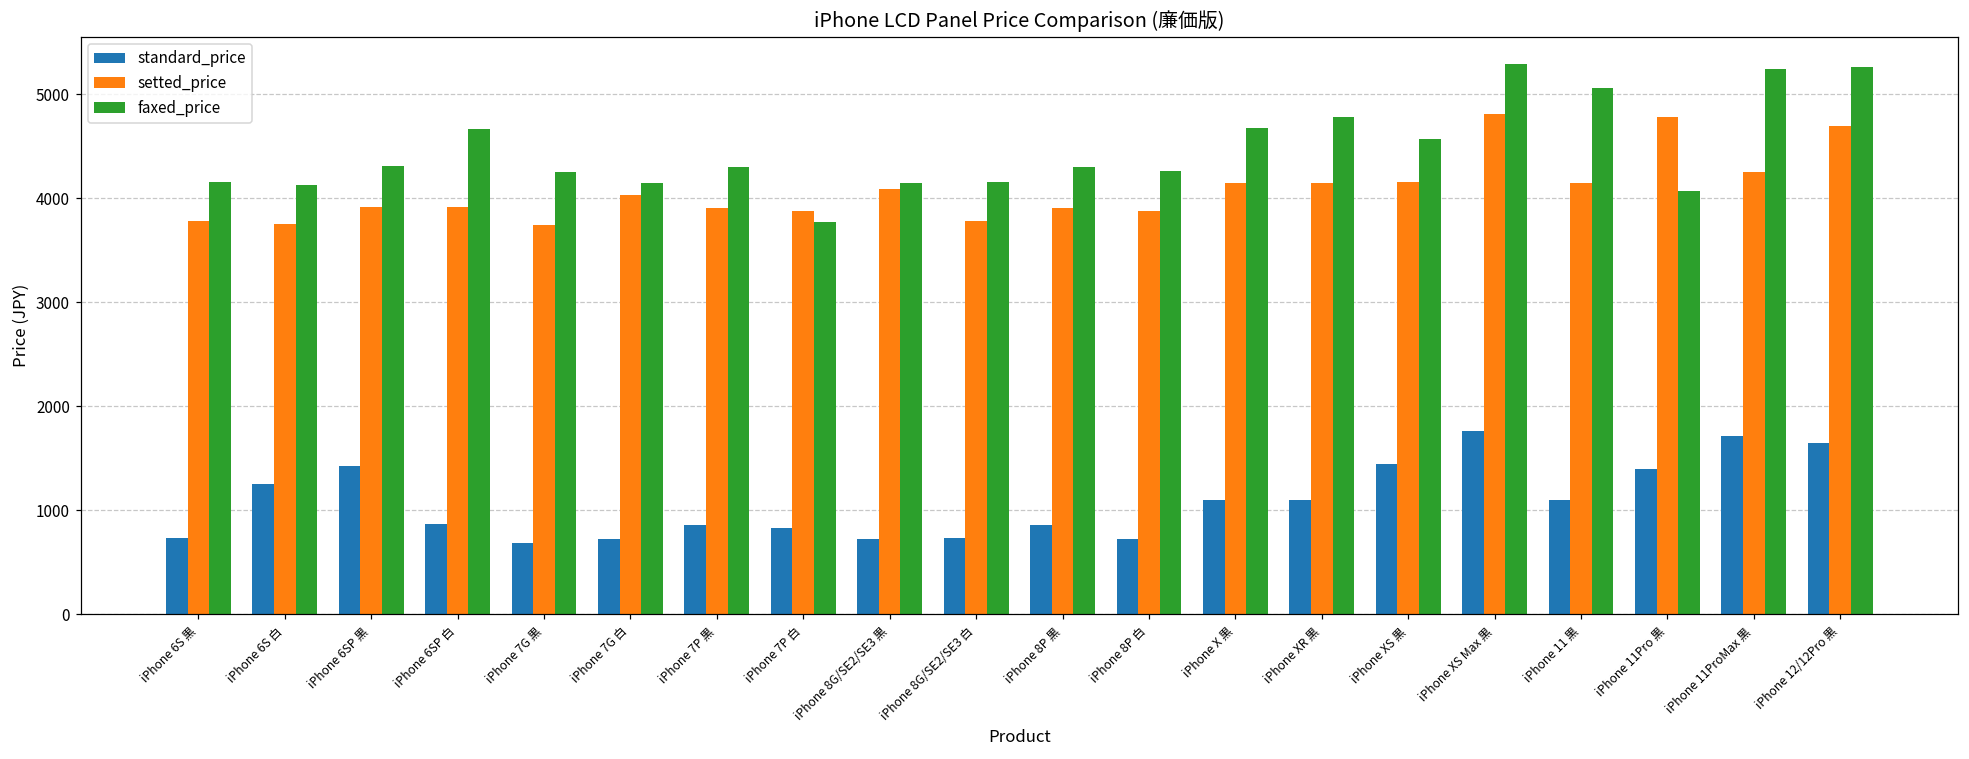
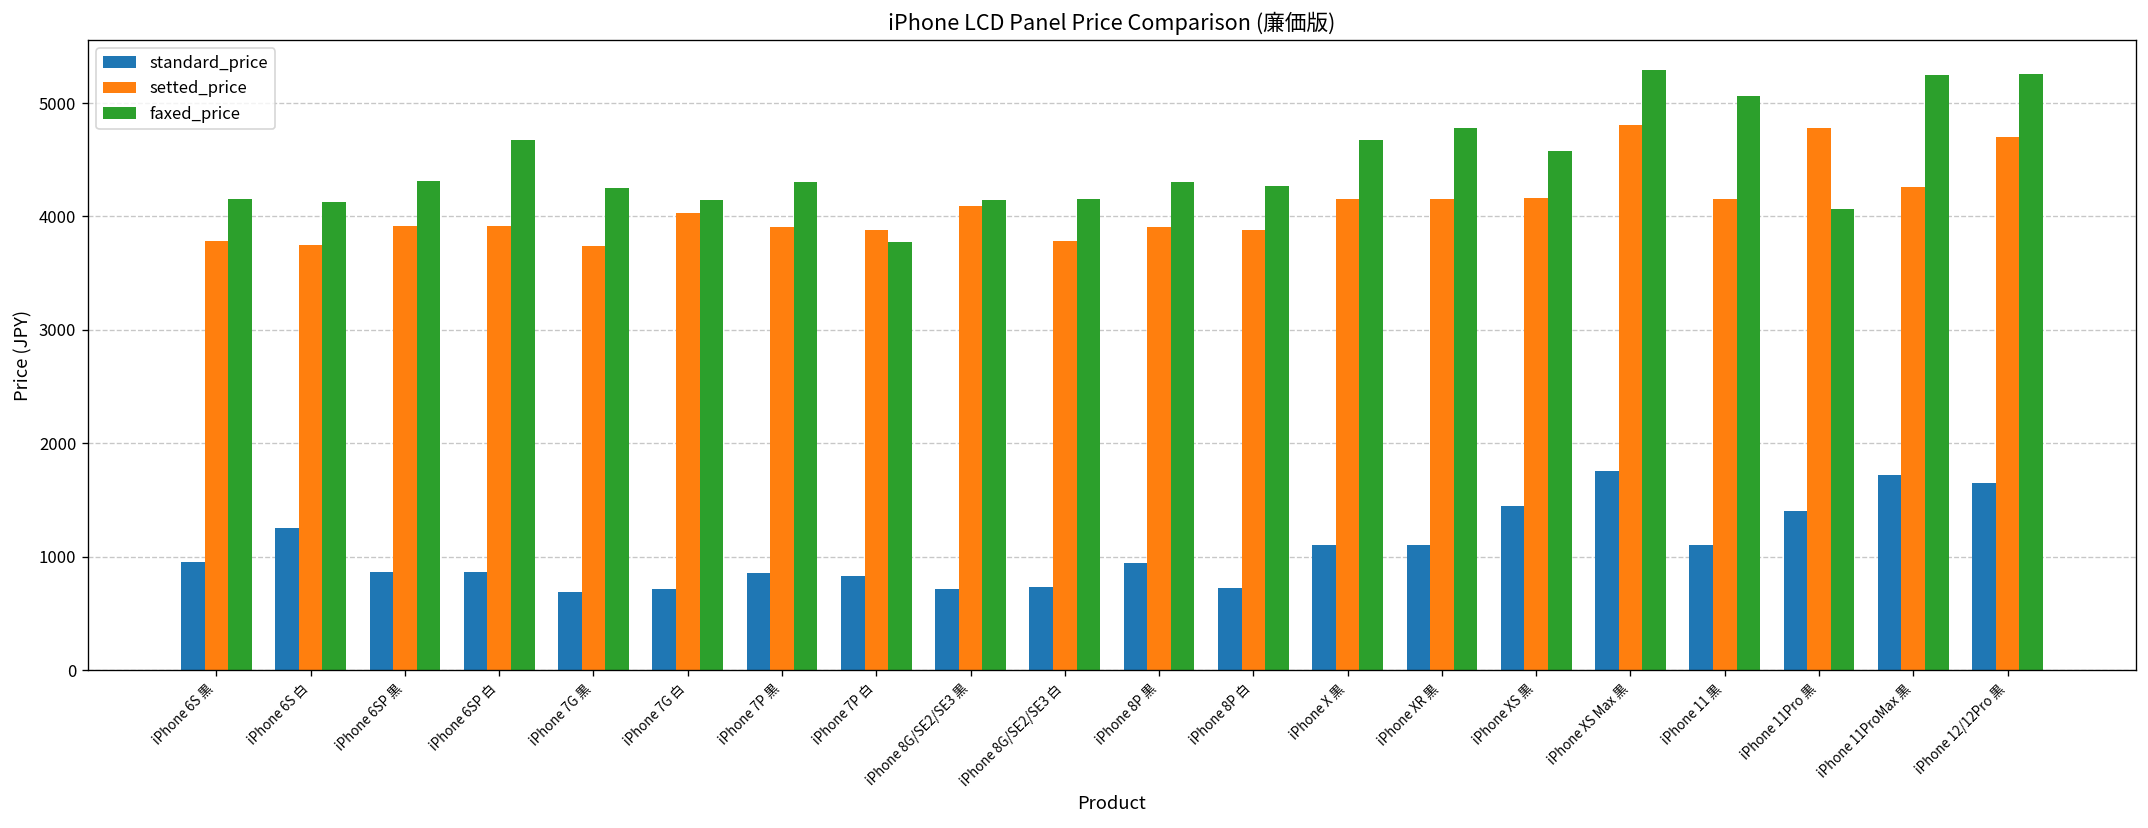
  {
    "standard_price": {
-     "iPhone 6S 黒": 700,
+     "iPhone 6S 黒": 1000,
      "iPhone 6S 白": 1300,
-     "iPhone 6SP 黒": 1400,
+     "iPhone 6SP 黒": 900,
      "iPhone 6SP 白": 900,
      "iPhone 7G 黒": 700,
      "iPhone 7G 白": 700,
      "iPhone 7P 黒": 900,
      "iPhone 7P 白": 800,
      "iPhone 8G/SE2/SE3 黒": 700,
      "iPhone 8G/SE2/SE3 白": 700,
-     "iPhone 8P 黒": 860,
+     "iPhone 8P 黒": 950,
      "iPhone 8P 白": 700,
      "iPhone X 黒": 1100,
      "iPhone XR 黒": 1100,
      "iPhone XS 黒": 1400,
      "iPhone XS Max 黒": 1800,
      "iPhone 11 黒": 1100,
      "iPhone 11Pro 黒": 1400,
      "iPhone 11ProMax 黒": 1700,
      "iPhone 12/12Pro 黒": 1700
    },
    "setted_price": {
      "iPhone 6S 黒": 3800,
      "iPhone 6S 白": 3800,
      "iPhone 6SP 黒": 3900,
      "iPhone 6SP 白": 3900,
      "iPhone 7G 黒": 3700,
      "iPhone 7G 白": 4000,
      "iPhone 7P 黒": 3900,
      "iPhone 7P 白": 3900,
      "iPhone 8G/SE2/SE3 黒": 4100,
      "iPhone 8G/SE2/SE3 白": 3800,
      "iPhone 8P 黒": 3900,
      "iPhone 8P 白": 3900,
      "iPhone X 黒": 4200,
      "iPhone XR 黒": 4200,
      "iPhone XS 黒": 4200,
      "iPhone XS Max 黒": 4800,
      "iPhone 11 黒": 4200,
      "iPhone 11Pro 黒": 4800,
      "iPhone 11ProMax 黒": 4300,
      "iPhone 12/12Pro 黒": 4700
    },
    "faxed_price": {
      "iPhone 6S 黒": 4200,
      "iPhone 6S 白": 4100,
      "iPhone 6SP 黒": 4300,
      "iPhone 6SP 白": 4700,
      "iPhone 7G 黒": 4300,
      "iPhone 7G 白": 4100,
      "iPhone 7P 黒": 4300,
      "iPhone 7P 白": 3800,
      "iPhone 8G/SE2/SE3 黒": 4100,
      "iPhone 8G/SE2/SE3 白": 4200,
      "iPhone 8P 黒": 4300,
      "iPhone 8P 白": 4300,
      "iPhone X 黒": 4700,
      "iPhone XR 黒": 4800,
      "iPhone XS 黒": 4600,
      "iPhone XS Max 黒": 5300,
      "iPhone 11 黒": 5100,
      "iPhone 11Pro 黒": 4100,
      "iPhone 11ProMax 黒": 5200,
      "iPhone 12/12Pro 黒": 5300
    }
  }
